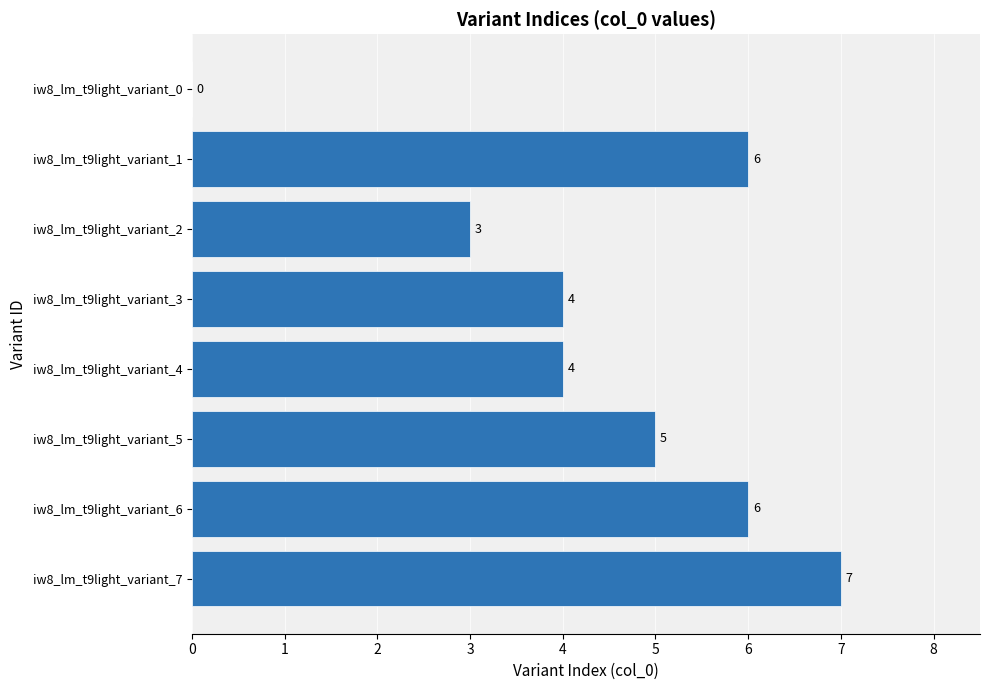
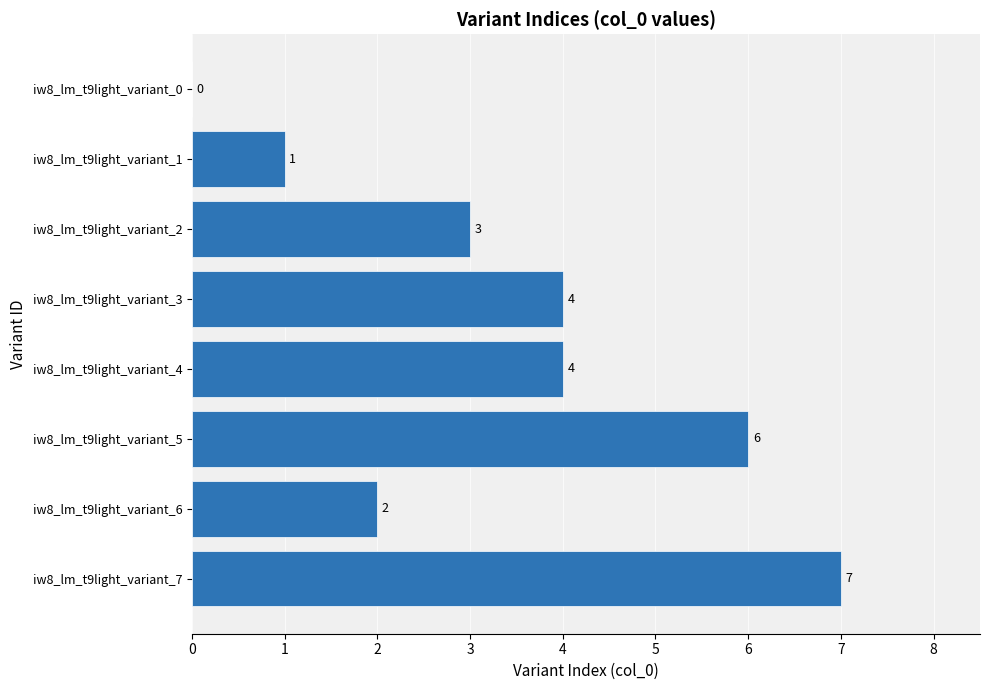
  {
    "iw8_lm_t9light_variant_0": 0,
-   "iw8_lm_t9light_variant_1": 6,
+   "iw8_lm_t9light_variant_1": 1,
    "iw8_lm_t9light_variant_2": 3,
    "iw8_lm_t9light_variant_3": 4,
    "iw8_lm_t9light_variant_4": 4,
-   "iw8_lm_t9light_variant_5": 5,
-   "iw8_lm_t9light_variant_6": 6,
+   "iw8_lm_t9light_variant_5": 6,
+   "iw8_lm_t9light_variant_6": 2,
    "iw8_lm_t9light_variant_7": 7
  }
